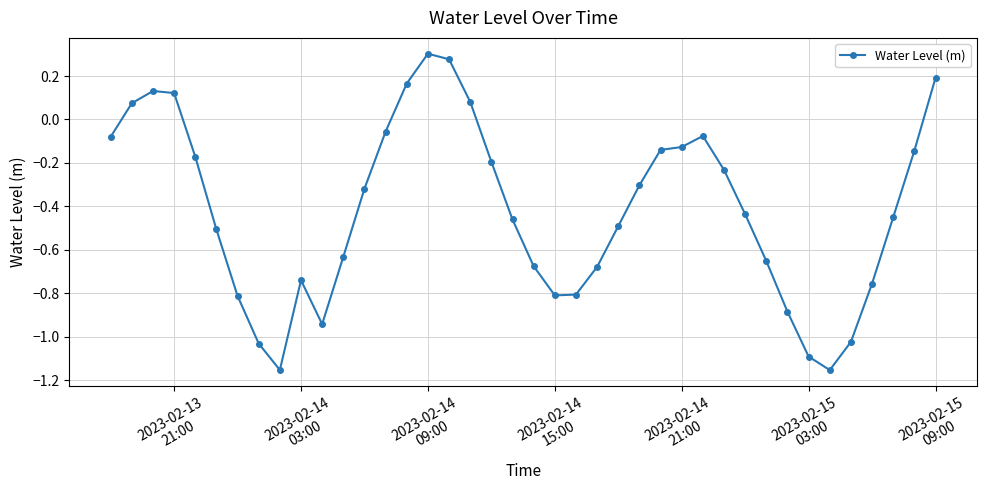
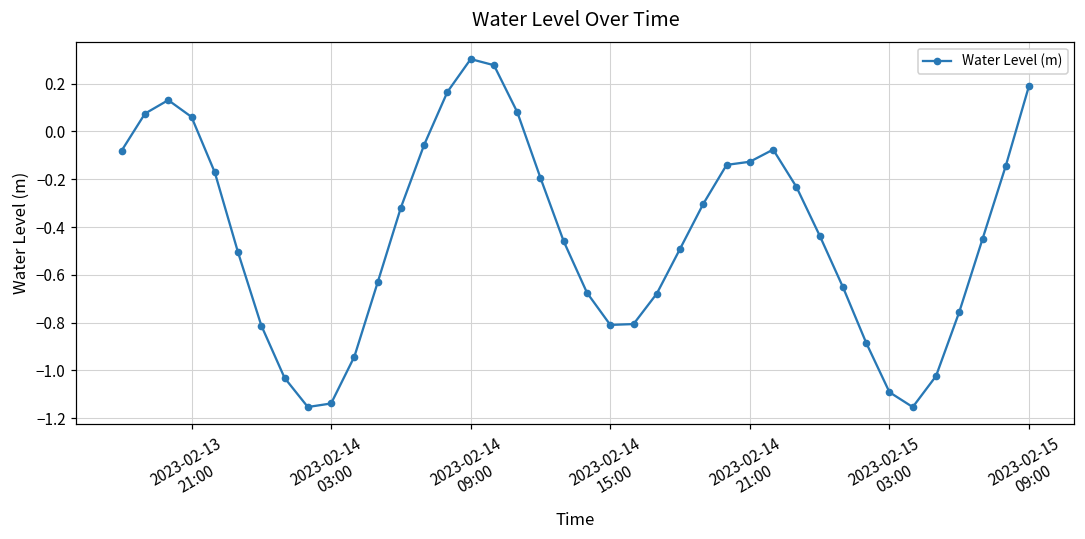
  {
-   "2023-02-13 21:00": 0.12,
-   "2023-02-14 03:00": -0.74,
+   "2023-02-13 21:00": 0.06,
+   "2023-02-14 03:00": -1.14,
    "2023-02-14 09:00": 0.30,
    "2023-02-14 15:00": -0.81,
    "2023-02-14 21:00": -0.13,
    "2023-02-15 03:00": -1.09,
    "2023-02-15 09:00": 0.19
  }
